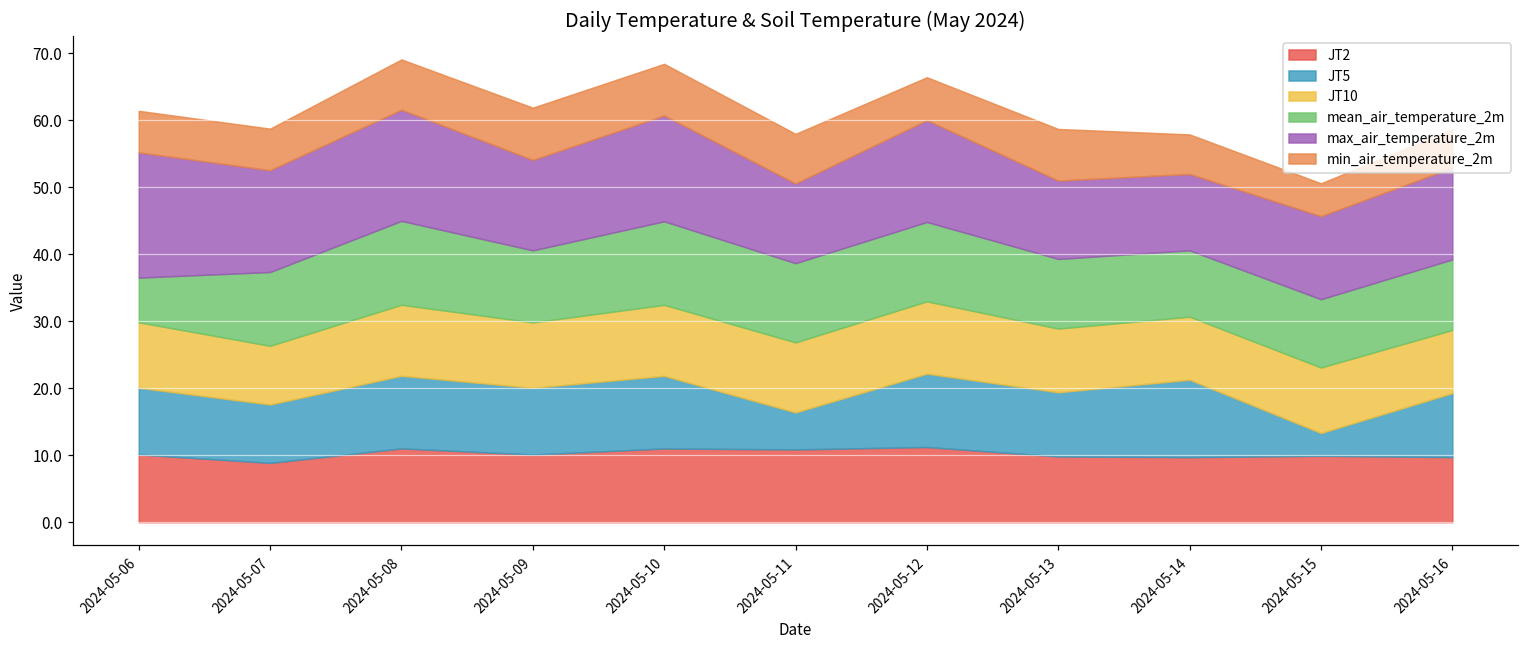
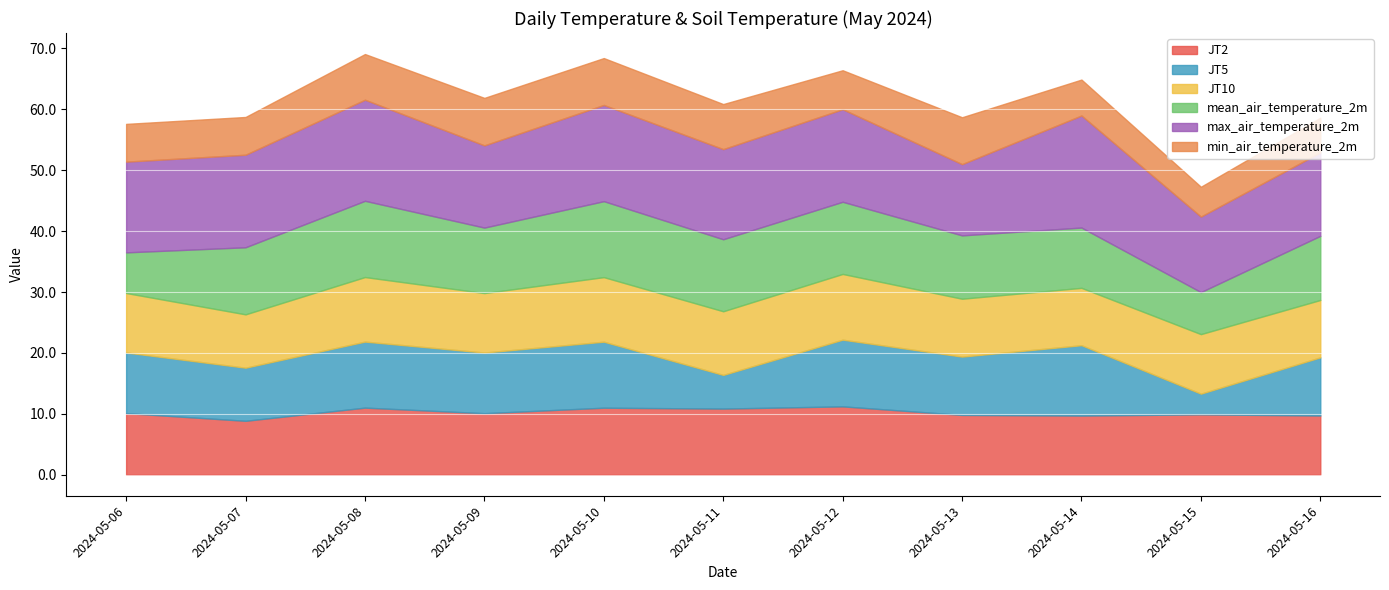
  {
    "JT5": {
      "2024-05-06": 10,
      "2024-05-07": 9,
      "2024-05-08": 11,
      "2024-05-09": 10,
      "2024-05-10": 11,
      "2024-05-11": 6,
      "2024-05-12": 11,
      "2024-05-13": 10,
      "2024-05-14": 12,
      "2024-05-15": 3,
      "2024-05-16": 10
    },
    "mean_air_temperature_2m": {
      "2024-05-06": 7,
      "2024-05-07": 11,
      "2024-05-08": 13,
      "2024-05-09": 11,
      "2024-05-10": 12,
      "2024-05-11": 12,
      "2024-05-12": 12,
      "2024-05-13": 10,
      "2024-05-14": 10,
-     "2024-05-15": 10,
+     "2024-05-15": 7,
      "2024-05-16": 11
    },
    "max_air_temperature_2m": {
-     "2024-05-06": 19,
+     "2024-05-06": 15,
      "2024-05-07": 15,
      "2024-05-08": 17,
      "2024-05-09": 14,
      "2024-05-10": 16,
-     "2024-05-11": 12,
+     "2024-05-11": 15,
      "2024-05-12": 15,
      "2024-05-13": 12,
-     "2024-05-14": 11,
+     "2024-05-14": 18,
      "2024-05-15": 12
    }
  }
